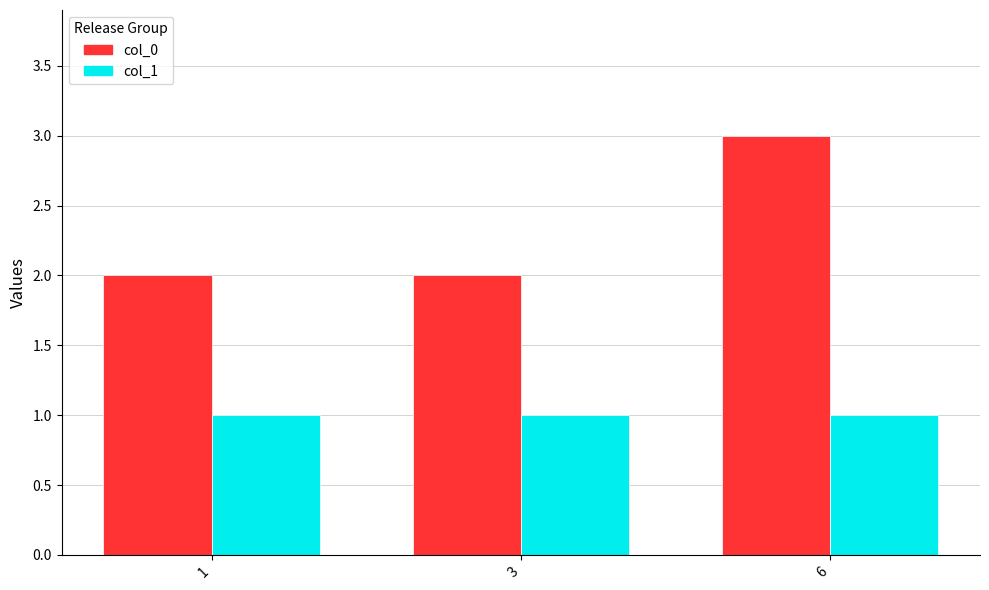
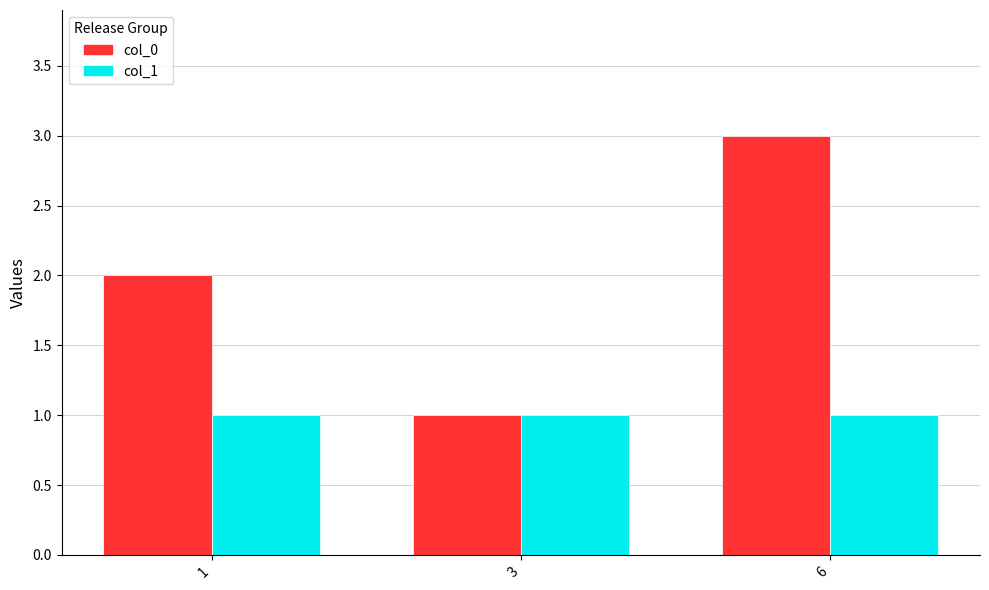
  {
    "col_0": {
      "1": 2,
-     "3": 2,
+     "3": 1,
      "6": 3
    },
    "col_1": {
      "1": 1,
      "3": 1,
      "6": 1
    }
  }
